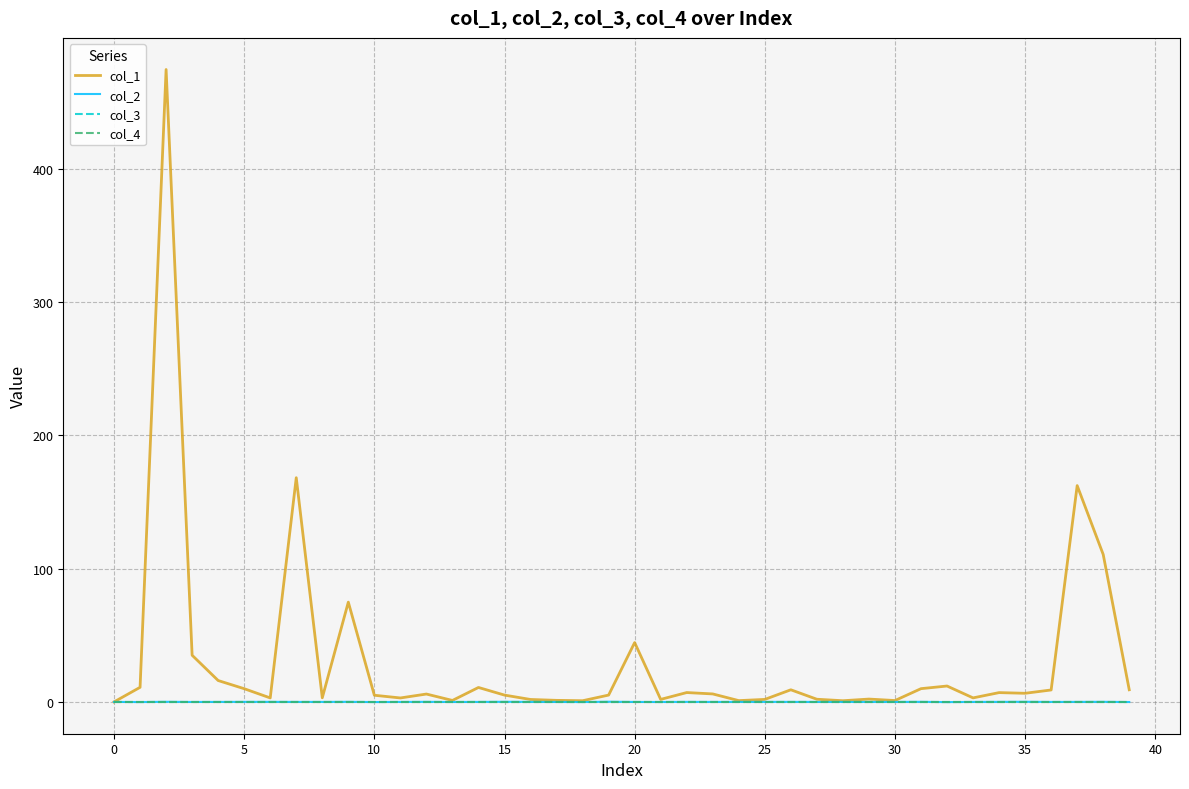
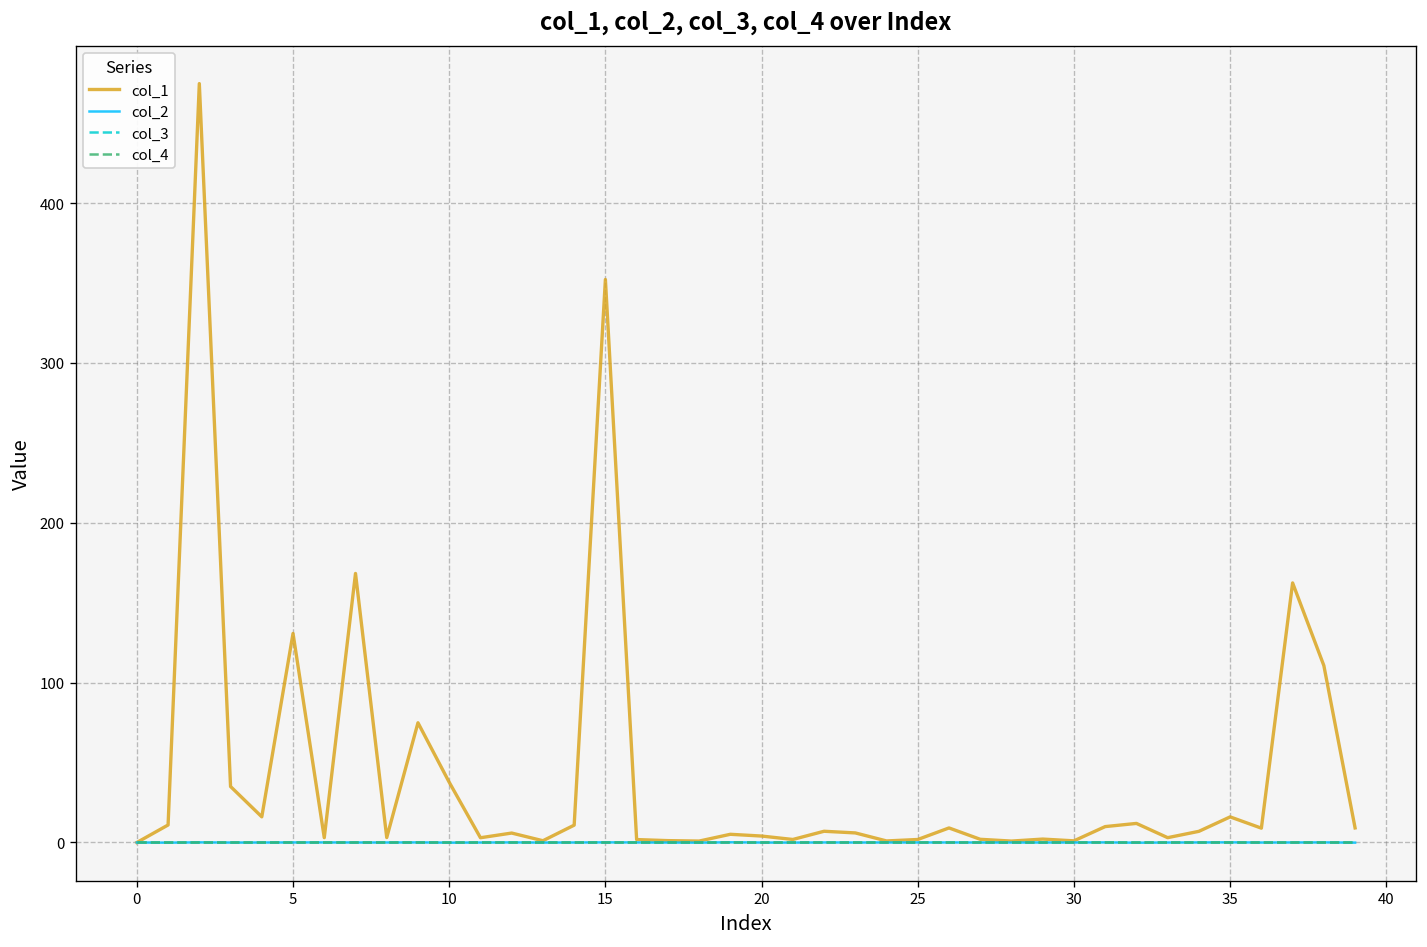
  {
    "col_1": {
-     "5": 10,
-     "10": 5,
-     "15": 5,
-     "20": 45,
-     "35": 6
+     "5": 131,
+     "10": 38,
+     "15": 352,
+     "20": 4,
+     "35": 16
    },
    "col_4": {
      "5": 0,
      "10": 0,
      "15": 0,
      "20": 0,
      "35": 0
    }
  }
